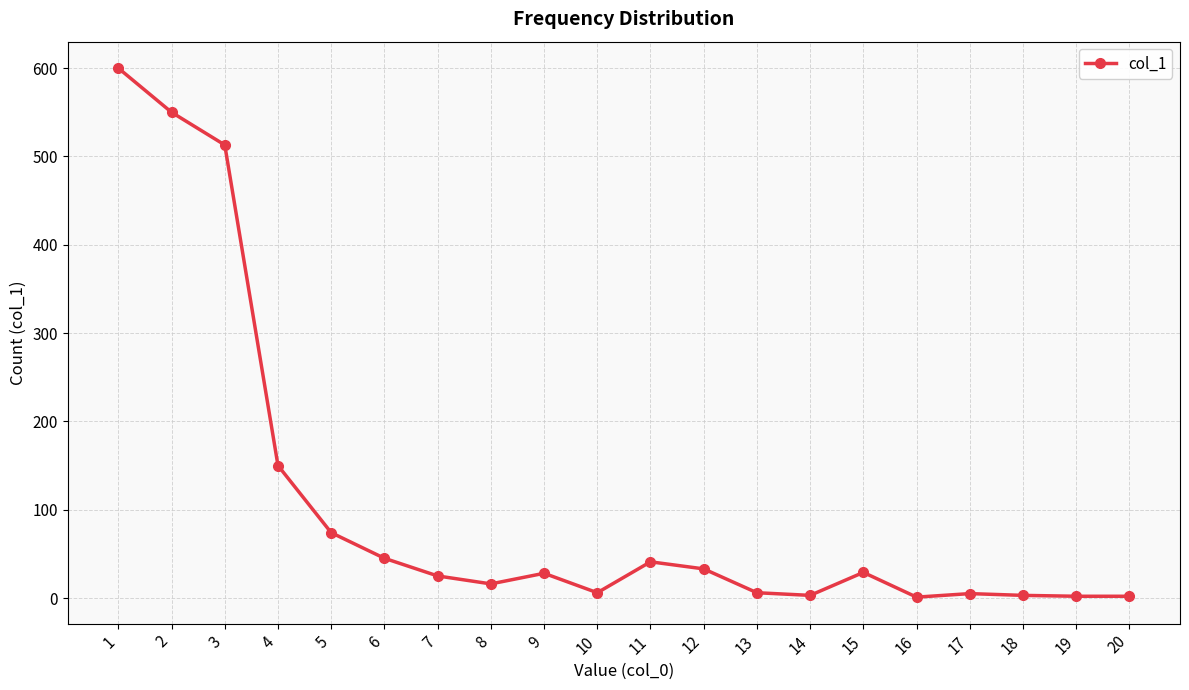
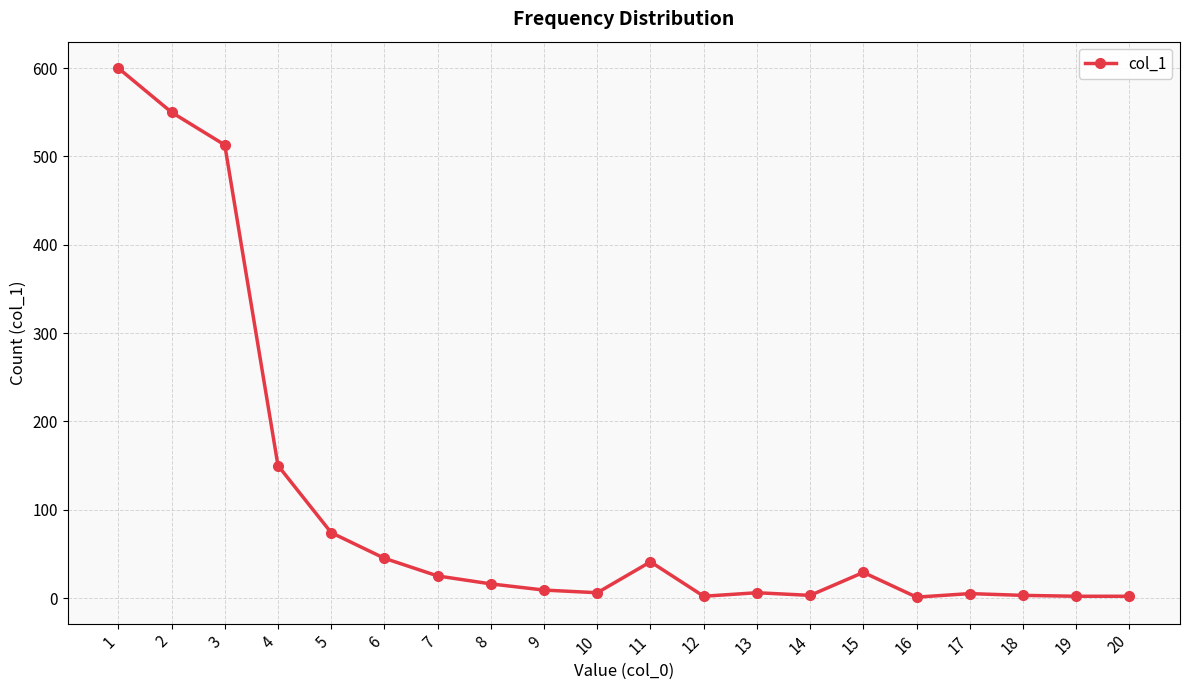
  {
    "1": 600,
    "2": 550,
    "3": 510,
    "4": 150,
    "5": 70,
    "6": 50,
    "7": 30,
    "8": 20,
-   "9": 30,
+   "9": 10,
    "10": 10,
    "11": 40,
-   "12": 30,
+   "12": 0,
    "13": 10,
    "14": 0,
    "15": 30,
    "16": 0,
    "17": 10,
    "18": 0,
    "19": 0,
    "20": 0
  }
